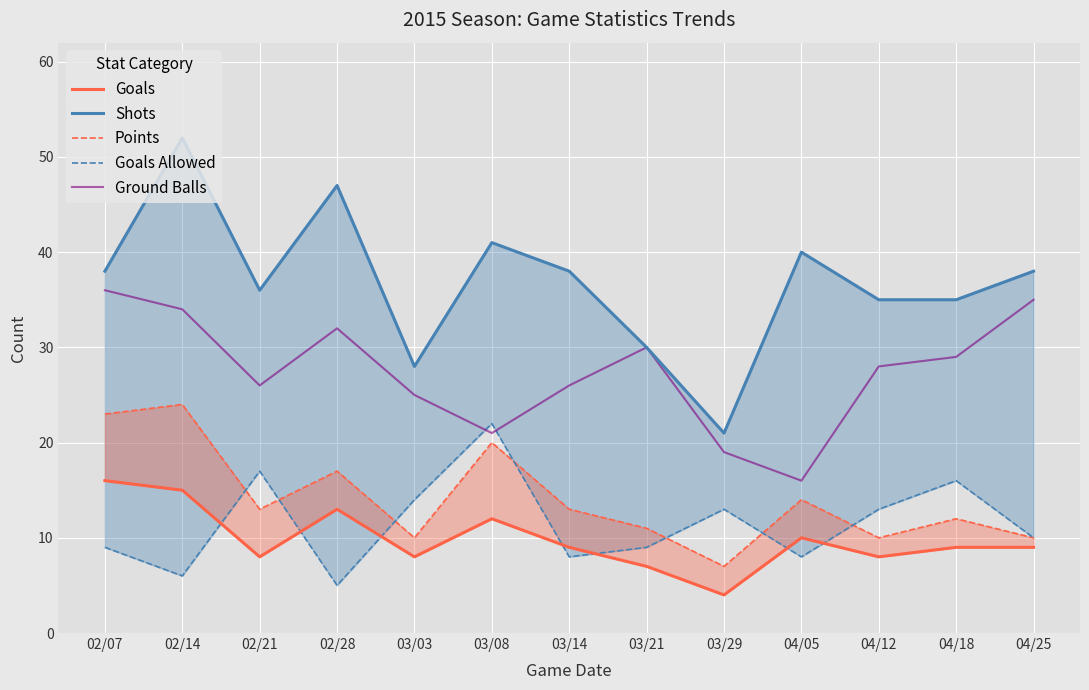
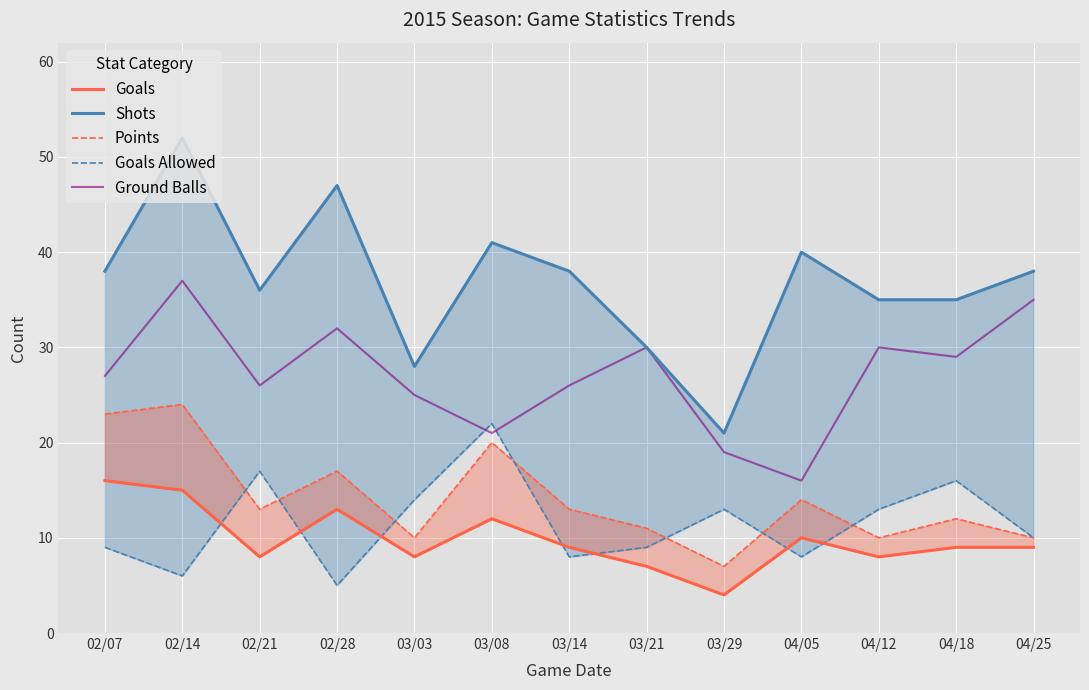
  {
    "Ground Balls": {
-     "02/07": 36,
-     "02/14": 34,
+     "02/07": 27,
+     "02/14": 37,
      "02/21": 26,
      "02/28": 32,
      "03/03": 25,
      "03/08": 21,
      "03/14": 26,
      "03/29": 19,
      "04/05": 16,
-     "04/12": 28,
+     "04/12": 30,
      "04/18": 29,
      "04/25": 35
    }
  }
